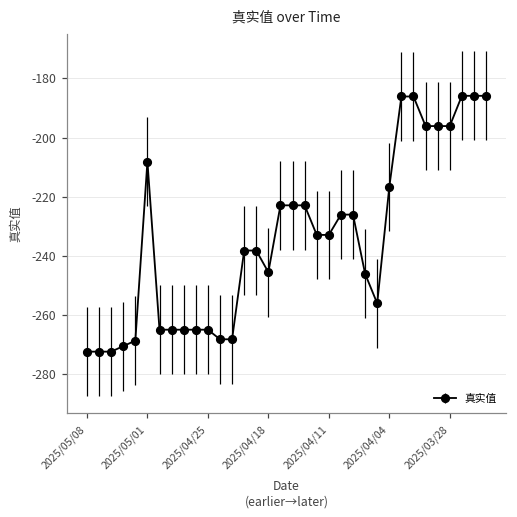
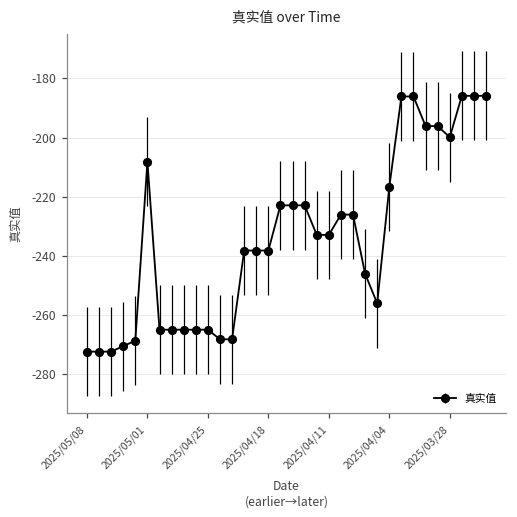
  {
    "2025/05/08": -272,
    "2025/05/01": -208,
    "2025/04/25": -265,
-   "2025/04/18": -246,
+   "2025/04/18": -238,
    "2025/04/11": -233,
    "2025/04/04": -217,
-   "2025/03/28": -196
+   "2025/03/28": -200
  }
